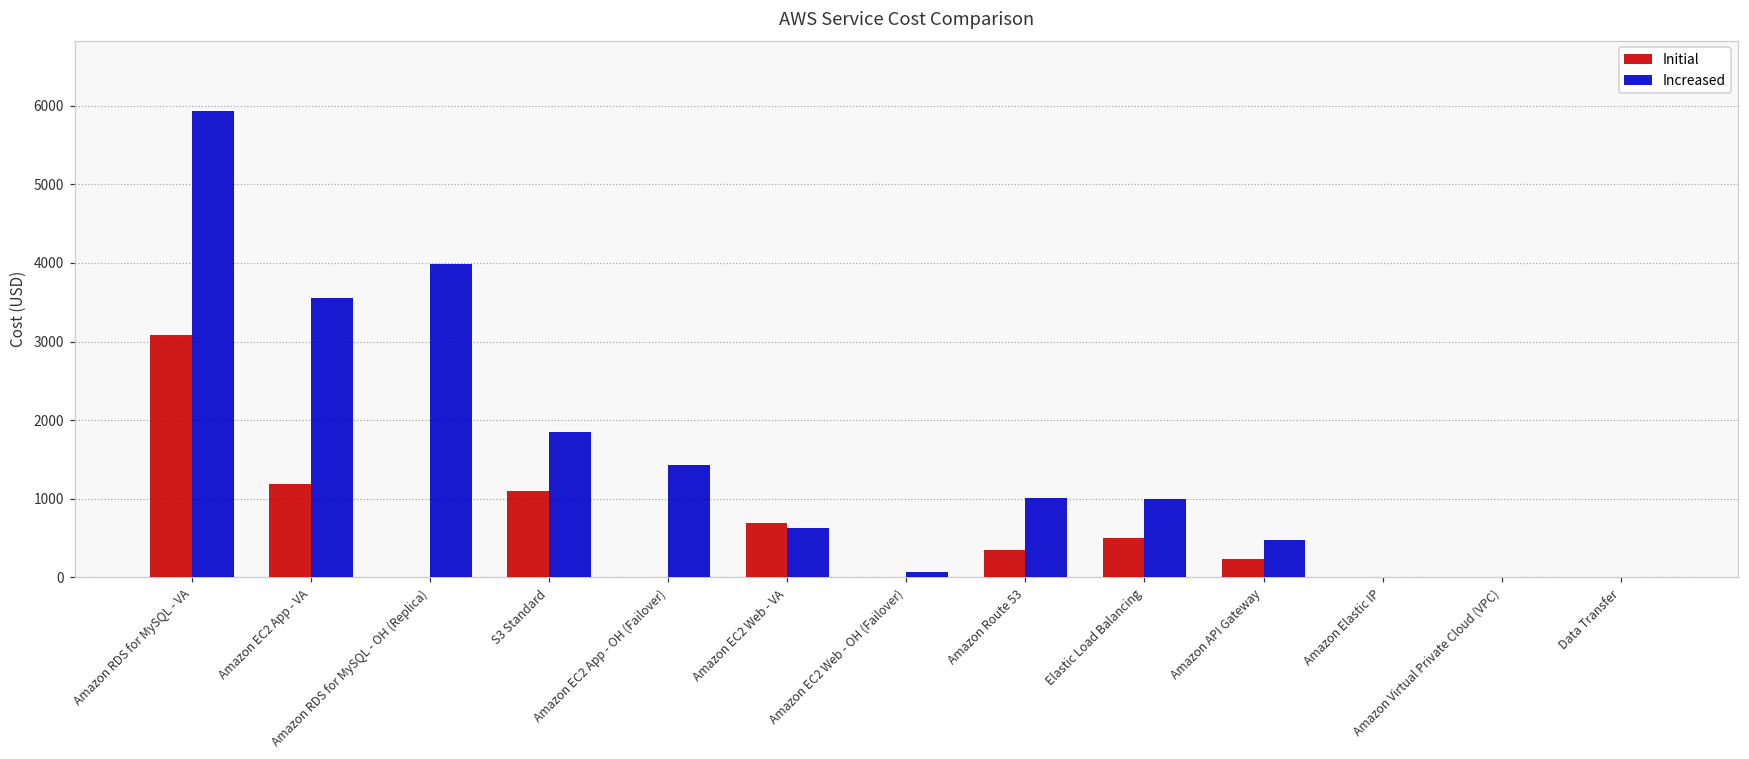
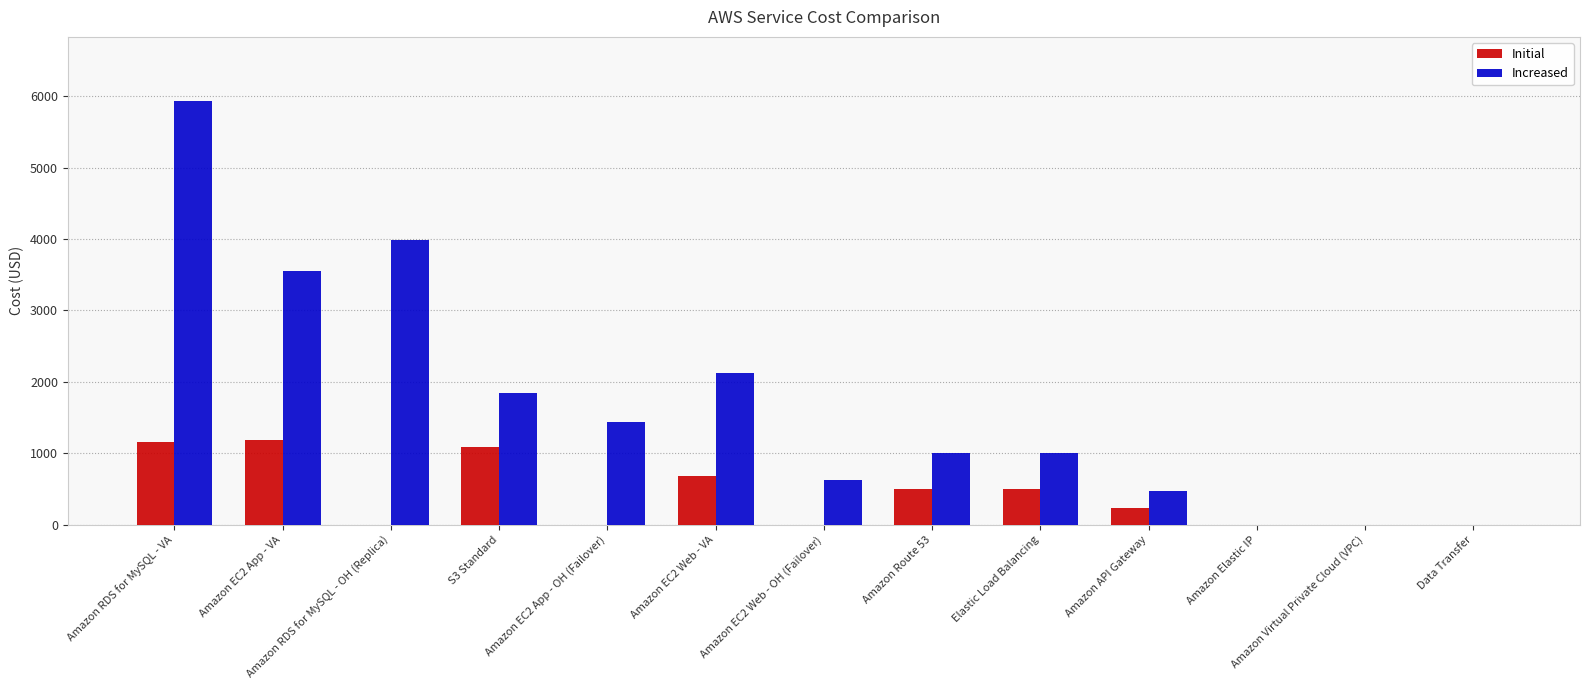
  {
    "Initial": {
-     "Amazon RDS for MySQL - VA": 3100,
+     "Amazon RDS for MySQL - VA": 1200,
      "Amazon EC2 App - VA": 1200,
      "Amazon RDS for MySQL - OH (Replica)": 0,
      "S3 Standard": 1100,
      "Amazon EC2 App - OH (Failover)": 0,
      "Amazon EC2 Web - VA": 700,
      "Amazon EC2 Web - OH (Failover)": 0,
-     "Amazon Route 53": 300,
+     "Amazon Route 53": 500,
      "Elastic Load Balancing": 500,
      "Amazon API Gateway": 200,
      "Amazon Elastic IP": 0,
      "Amazon Virtual Private Cloud (VPC)": 0,
      "Data Transfer": 0
    },
    "Increased": {
      "Amazon RDS for MySQL - VA": 5900,
      "Amazon EC2 App - VA": 3500,
      "Amazon RDS for MySQL - OH (Replica)": 4000,
      "S3 Standard": 1900,
      "Amazon EC2 App - OH (Failover)": 1400,
-     "Amazon EC2 Web - VA": 600,
-     "Amazon EC2 Web - OH (Failover)": 100,
+     "Amazon EC2 Web - VA": 2100,
+     "Amazon EC2 Web - OH (Failover)": 600,
      "Amazon Route 53": 1000,
      "Elastic Load Balancing": 1000,
      "Amazon API Gateway": 500,
      "Amazon Elastic IP": 0,
      "Amazon Virtual Private Cloud (VPC)": 0,
      "Data Transfer": 0
    }
  }
